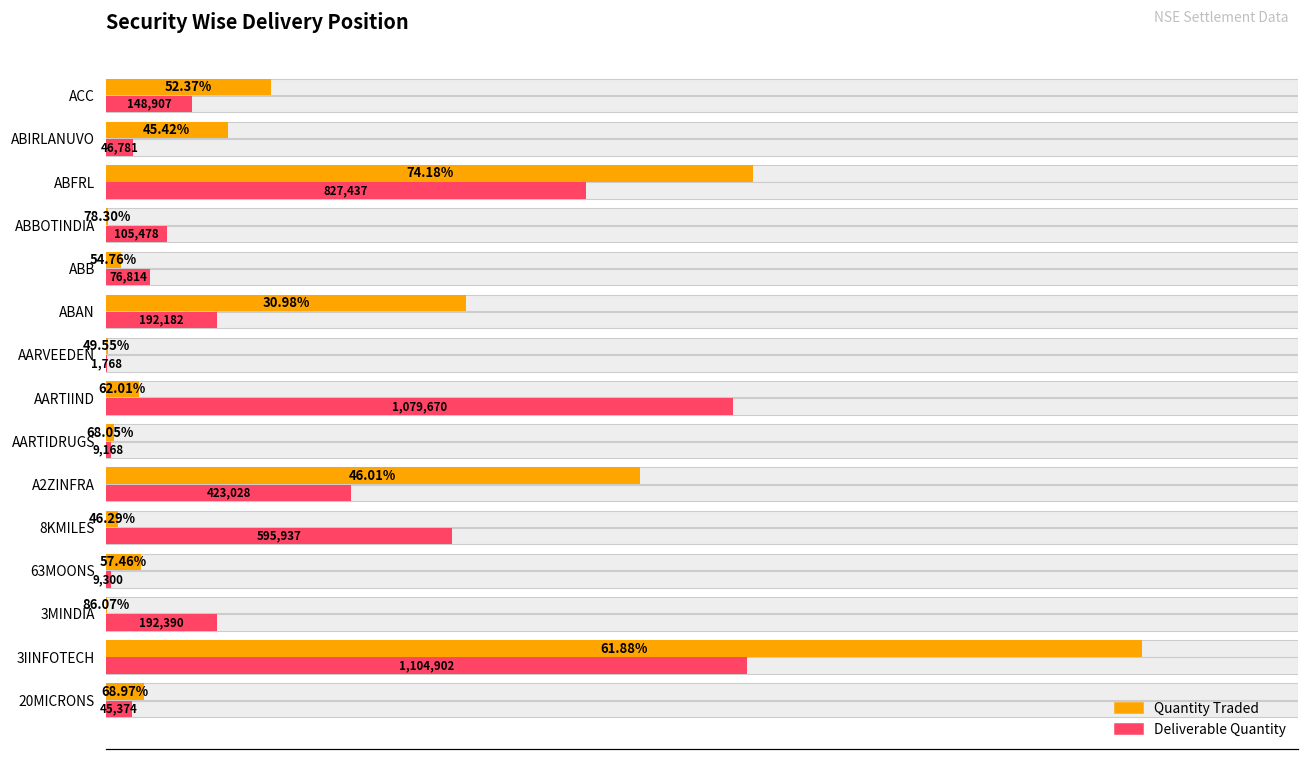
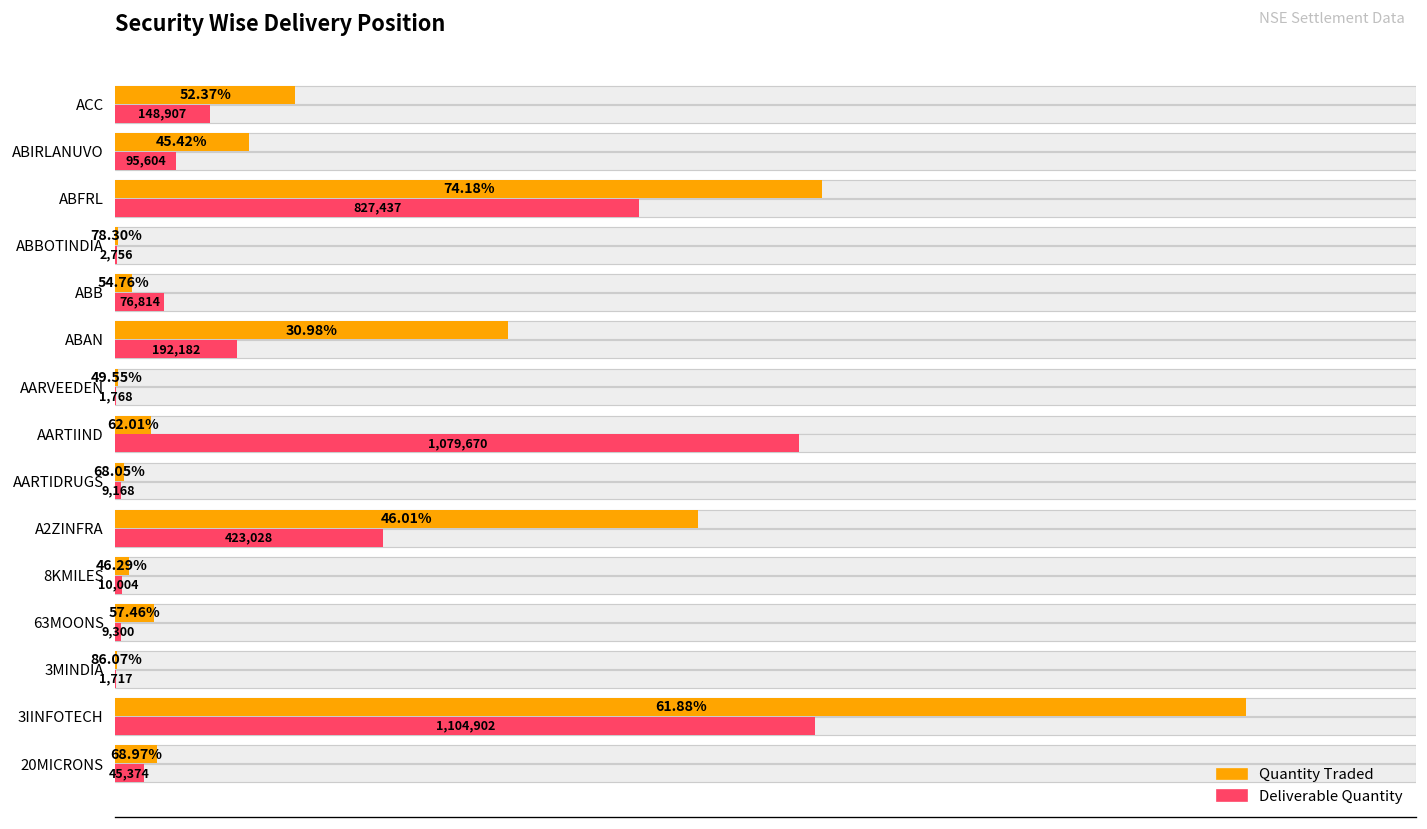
  {
    "Deliverable Quantity": {
-     "ABIRLANUVO": "46,781",
-     "ABBOTINDIA": "105,478",
+     "ABIRLANUVO": "95,604",
+     "ABBOTINDIA": "2,756",
      "AARVEEDEN": "1,768",
-     "8KMILES": "595,937",
-     "3MINDIA": "192,390"
+     "8KMILES": "10,004",
+     "3MINDIA": "1,717"
    }
  }
